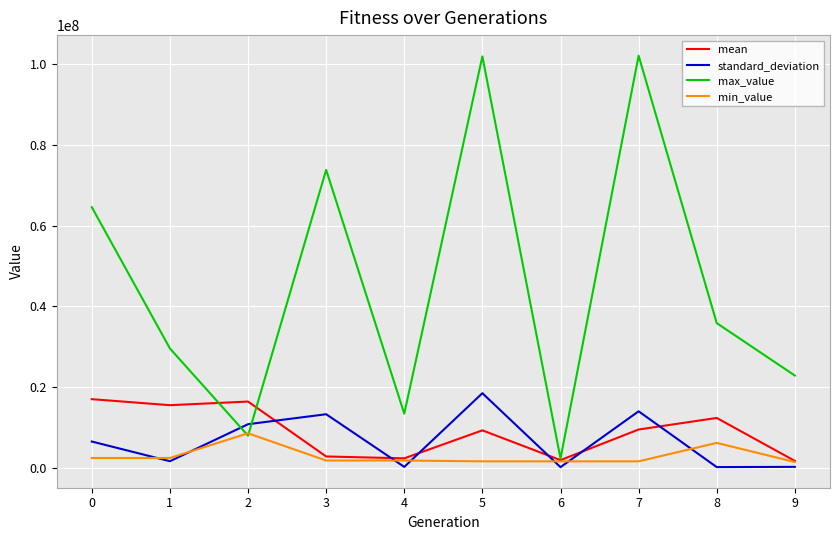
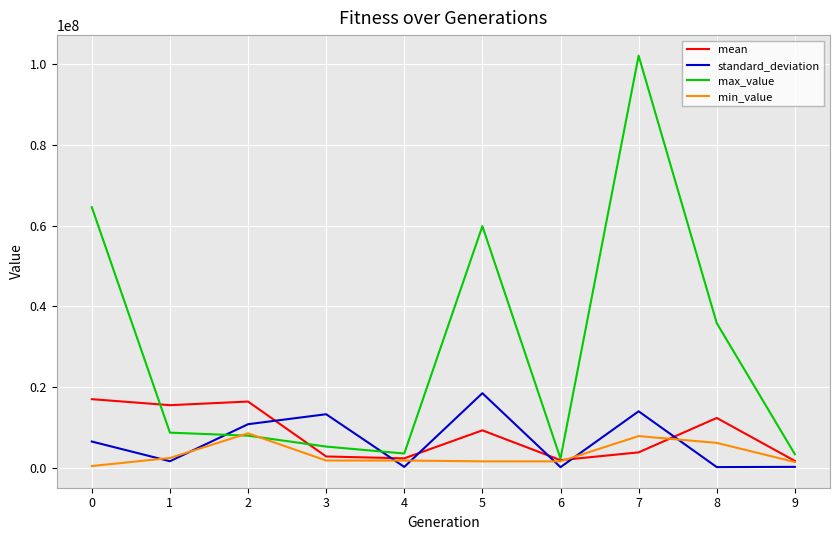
  {
    "mean": {
      "0": 17000000,
      "1": 16000000,
      "2": 16000000,
      "3": 3000000,
      "5": 9000000,
-     "7": 10000000,
+     "7": 4000000,
      "8": 12000000
    },
    "standard_deviation": {
      "0": 7000000,
      "1": 2000000,
      "2": 11000000,
      "3": 13000000,
      "4": 0,
      "5": 19000000,
      "6": 0,
      "7": 14000000,
      "8": 0,
      "9": 0
    },
    "max_value": {
      "0": 65000000,
-     "1": 30000000,
-     "3": 74000000,
-     "4": 13000000,
-     "5": 102000000,
+     "1": 9000000,
+     "3": 5000000,
+     "4": 4000000,
+     "5": 60000000,
      "7": 102000000,
      "8": 36000000,
-     "9": 23000000
+     "9": 3000000
    },
    "min_value": {
-     "0": 2000000,
+     "0": 0,
      "1": 2000000,
      "3": 2000000,
      "5": 2000000,
-     "7": 2000000,
+     "7": 8000000,
      "8": 6000000
    }
  }
